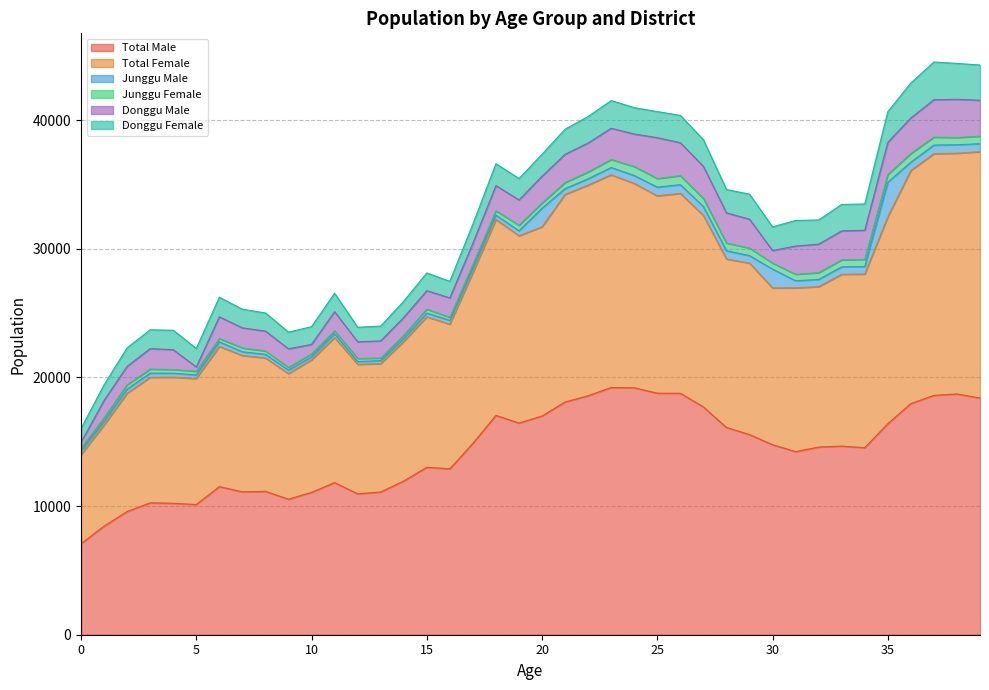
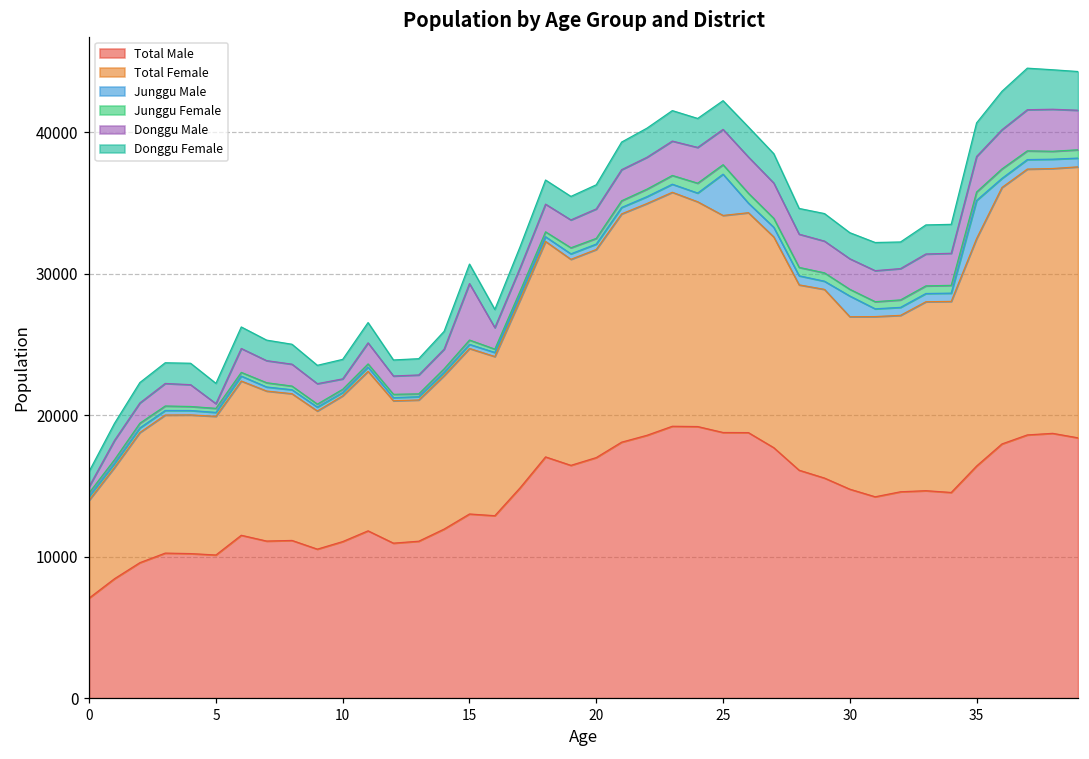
  {
    "Junggu Male": {
      "0": 300,
      "5": 300,
      "10": 200,
      "15": 300,
-     "20": 1400,
-     "25": 700,
+     "20": 400,
+     "25": 2900,
      "30": 1500,
      "35": 2700
    },
    "Donggu Male": {
      "0": 400,
      "5": 300,
      "10": 700,
-     "15": 1400,
+     "15": 4000,
      "20": 2100,
-     "25": 3200,
-     "30": 1000,
+     "25": 2500,
+     "30": 2200,
      "35": 2500
    }
  }
